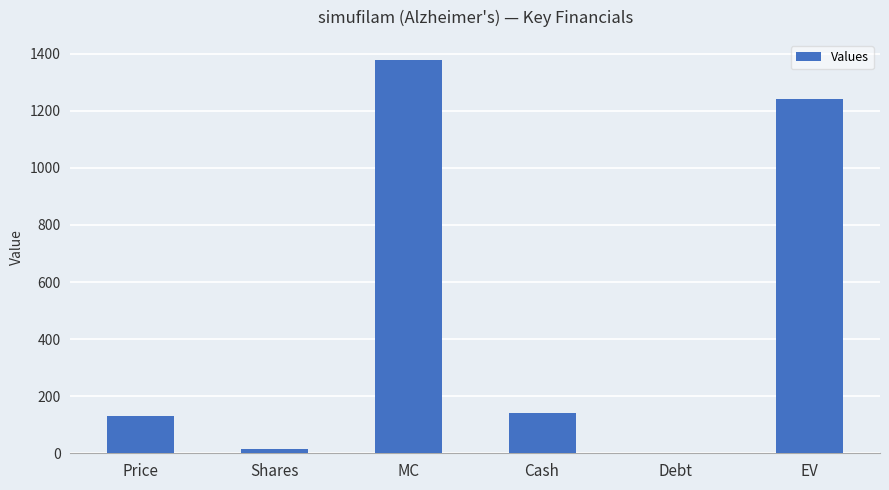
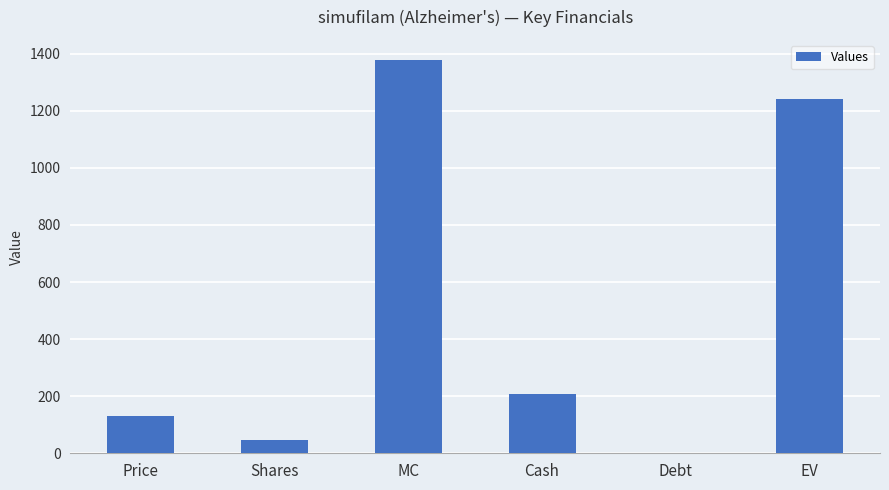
  {
    "Price": 130,
-   "Shares": 20,
+   "Shares": 50,
    "MC": 1380,
-   "Cash": 140,
+   "Cash": 210,
    "Debt": 0,
    "EV": 1240
  }
